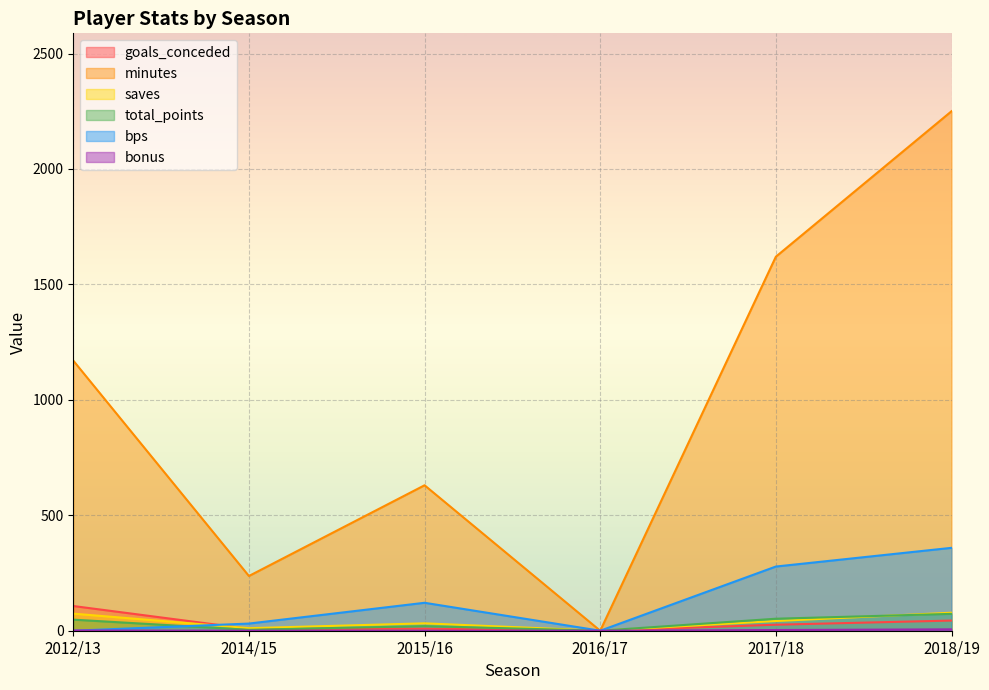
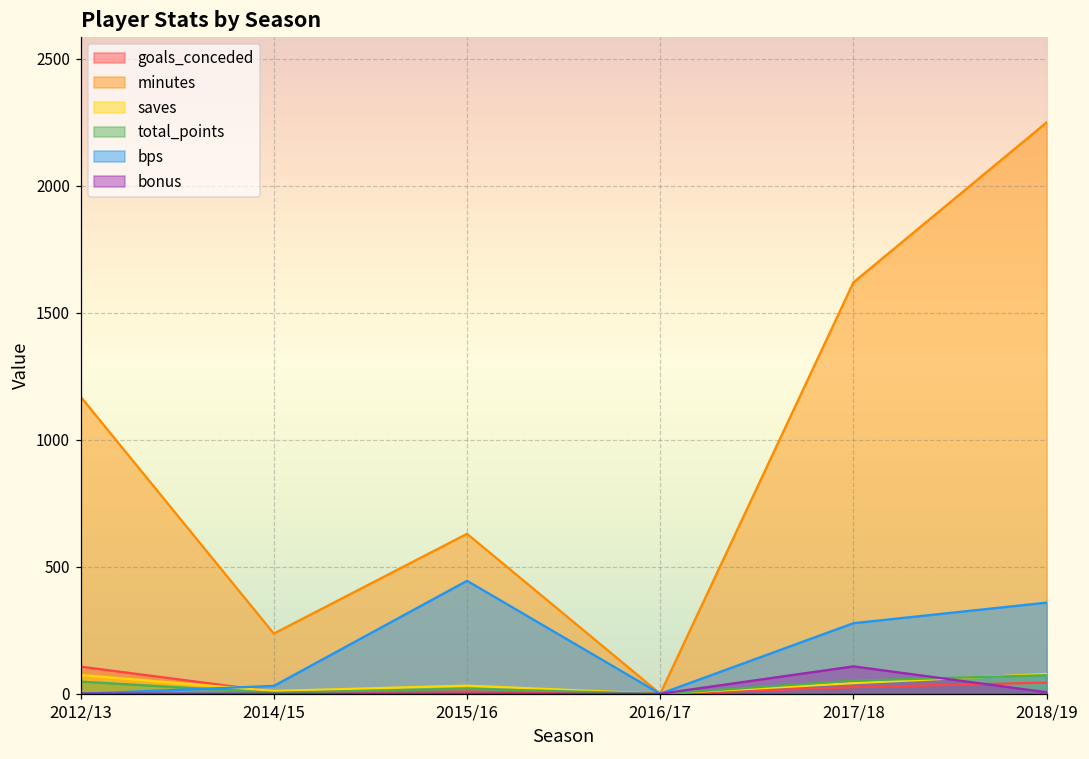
  {
    "goals_conceded": {
      "2012/13": 110,
      "2017/18": 30,
      "2018/19": 40
    },
    "total_points": {
      "2012/13": 50
    },
    "bps": {
      "2014/15": 30,
-     "2015/16": 120,
+     "2015/16": 450,
      "2017/18": 280,
      "2018/19": 360
    },
    "bonus": {
-     "2017/18": 0,
+     "2017/18": 110,
      "2018/19": 10
    }
  }
